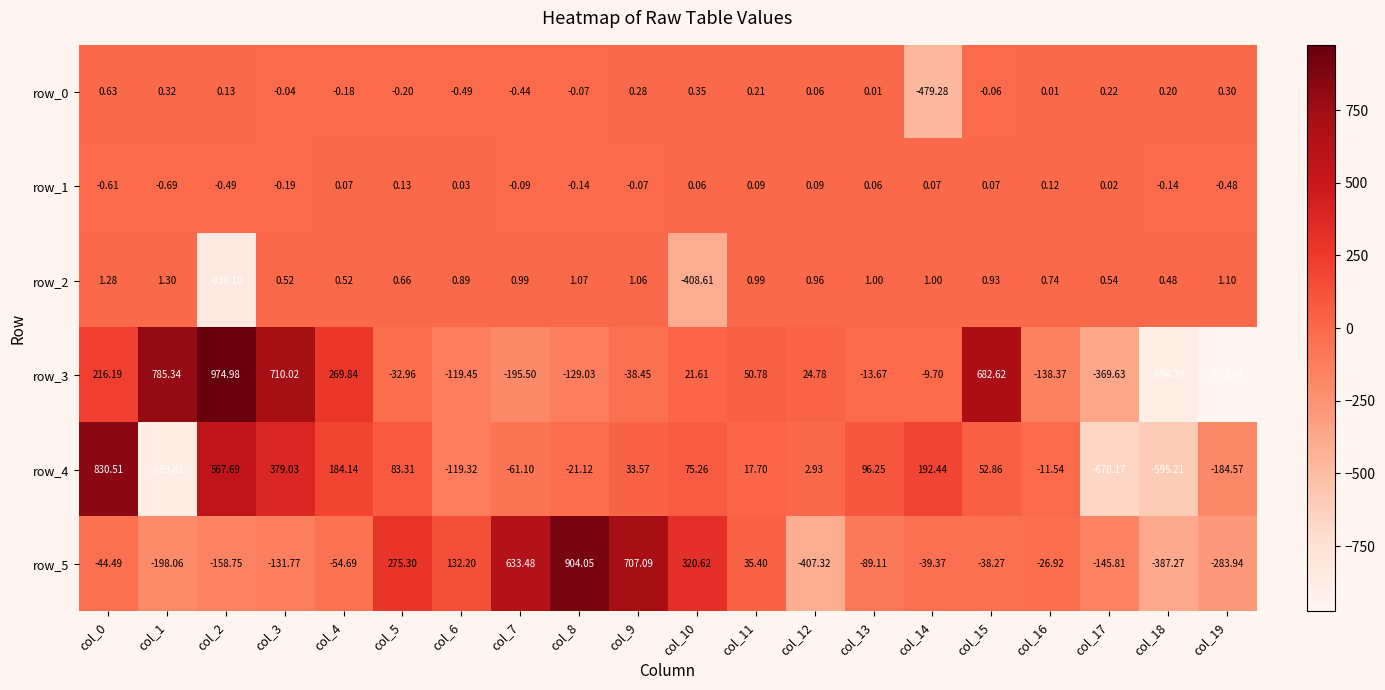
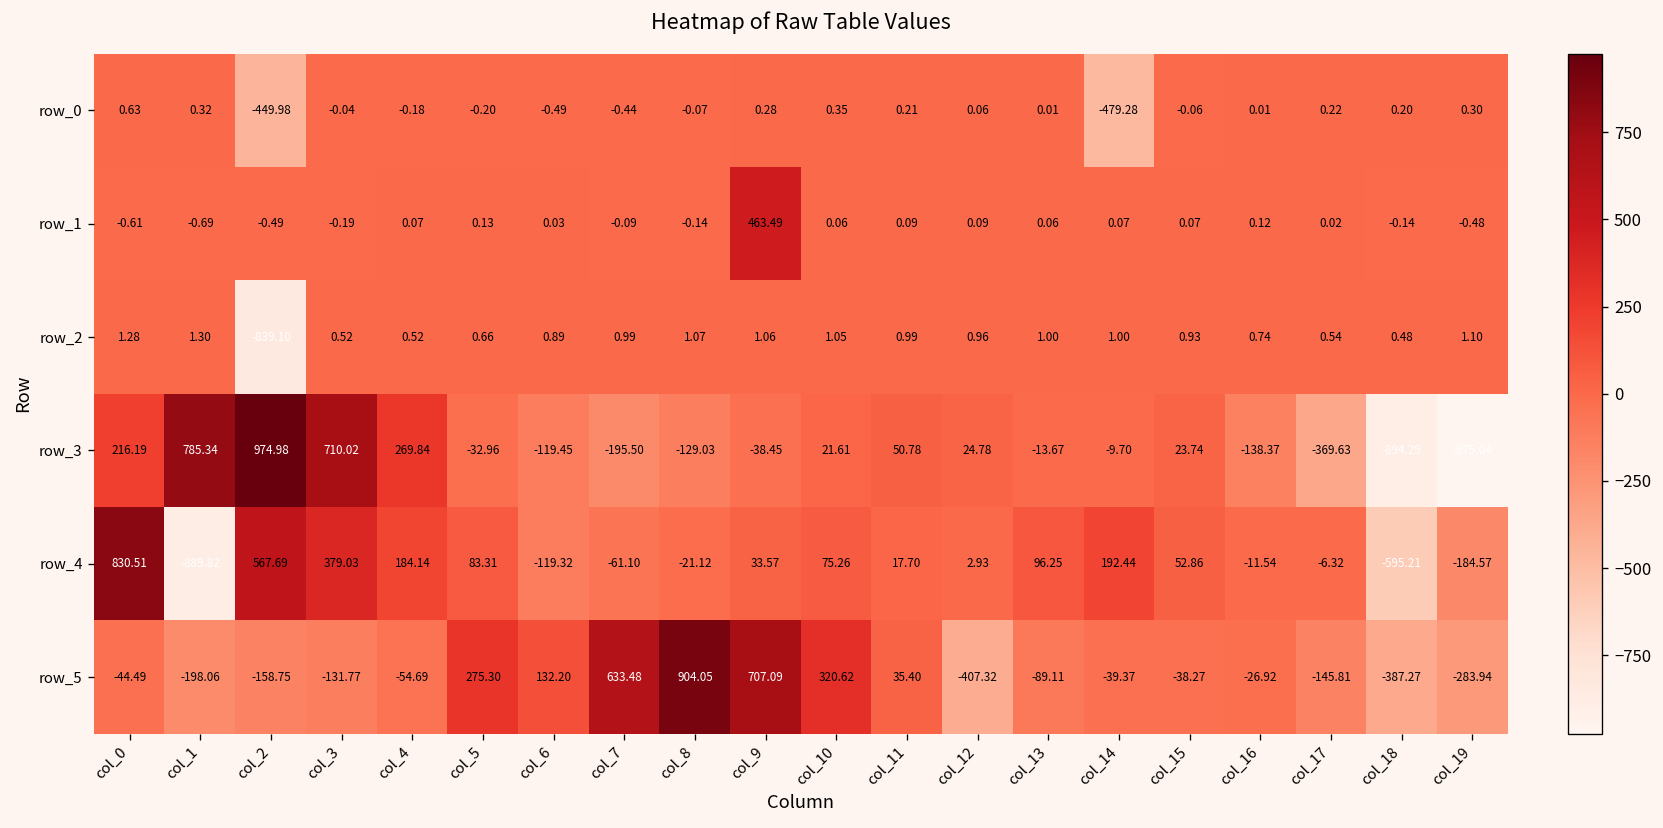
  {
    "row_0": {
      "col_0": 0.63,
      "col_1": 0.32,
-     "col_2": 0.13,
+     "col_2": -449.98,
      "col_3": -0.04,
      "col_4": -0.18,
      "col_5": -0.20,
      "col_6": -0.49,
      "col_7": -0.44,
      "col_8": -0.07,
      "col_9": 0.28,
      "col_10": 0.35,
      "col_11": 0.21,
      "col_12": 0.06,
      "col_13": 0.01,
      "col_14": -479.28,
      "col_15": -0.06,
      "col_16": 0.01,
      "col_17": 0.22,
      "col_18": 0.20,
      "col_19": 0.30
    },
    "row_1": {
      "col_0": -0.61,
      "col_1": -0.69,
      "col_2": -0.49,
      "col_3": -0.19,
      "col_4": 0.07,
      "col_5": 0.13,
      "col_6": 0.03,
      "col_7": -0.09,
      "col_8": -0.14,
-     "col_9": -0.07,
+     "col_9": 463.49,
      "col_10": 0.06,
      "col_11": 0.09,
      "col_12": 0.09,
      "col_13": 0.06,
      "col_14": 0.07,
      "col_15": 0.07,
      "col_16": 0.12,
      "col_17": 0.02,
      "col_18": -0.14,
      "col_19": -0.48
    },
    "row_2": {
      "col_0": 1.28,
      "col_1": 1.30,
      "col_3": 0.52,
      "col_4": 0.52,
      "col_5": 0.66,
      "col_6": 0.89,
      "col_7": 0.99,
      "col_8": 1.07,
      "col_9": 1.06,
-     "col_10": -408.61,
+     "col_10": 1.05,
      "col_11": 0.99,
      "col_12": 0.96,
      "col_13": 1.00,
      "col_14": 1.00,
      "col_15": 0.93,
      "col_16": 0.74,
      "col_17": 0.54,
      "col_18": 0.48,
      "col_19": 1.10
    },
    "row_3": {
      "col_0": 216.19,
      "col_1": 785.34,
      "col_2": 974.98,
      "col_3": 710.02,
      "col_4": 269.84,
      "col_5": -32.96,
      "col_6": -119.45,
      "col_7": -195.50,
      "col_8": -129.03,
      "col_9": -38.45,
      "col_10": 21.61,
      "col_11": 50.78,
      "col_12": 24.78,
      "col_13": -13.67,
      "col_14": -9.70,
-     "col_15": 682.62,
+     "col_15": 23.74,
      "col_16": -138.37,
      "col_17": -369.63
    },
    "row_4": {
      "col_0": 830.51,
      "col_2": 567.69,
      "col_3": 379.03,
      "col_4": 184.14,
      "col_5": 83.31,
      "col_6": -119.32,
      "col_7": -61.10,
      "col_8": -21.12,
      "col_9": 33.57,
      "col_10": 75.26,
      "col_11": 17.70,
      "col_12": 2.93,
      "col_13": 96.25,
      "col_14": 192.44,
      "col_15": 52.86,
      "col_16": -11.54,
-     "col_17": -670.17,
+     "col_17": -6.32,
      "col_18": -595.21,
      "col_19": -184.57
    },
    "row_5": {
      "col_0": -44.49,
      "col_1": -198.06,
      "col_2": -158.75,
      "col_3": -131.77,
      "col_4": -54.69,
      "col_5": 275.30,
      "col_6": 132.20,
      "col_7": 633.48,
      "col_8": 904.05,
      "col_9": 707.09,
      "col_10": 320.62,
      "col_11": 35.40,
      "col_12": -407.32,
      "col_13": -89.11,
      "col_14": -39.37,
      "col_15": -38.27,
      "col_16": -26.92,
      "col_17": -145.81,
      "col_18": -387.27,
      "col_19": -283.94
    }
  }
